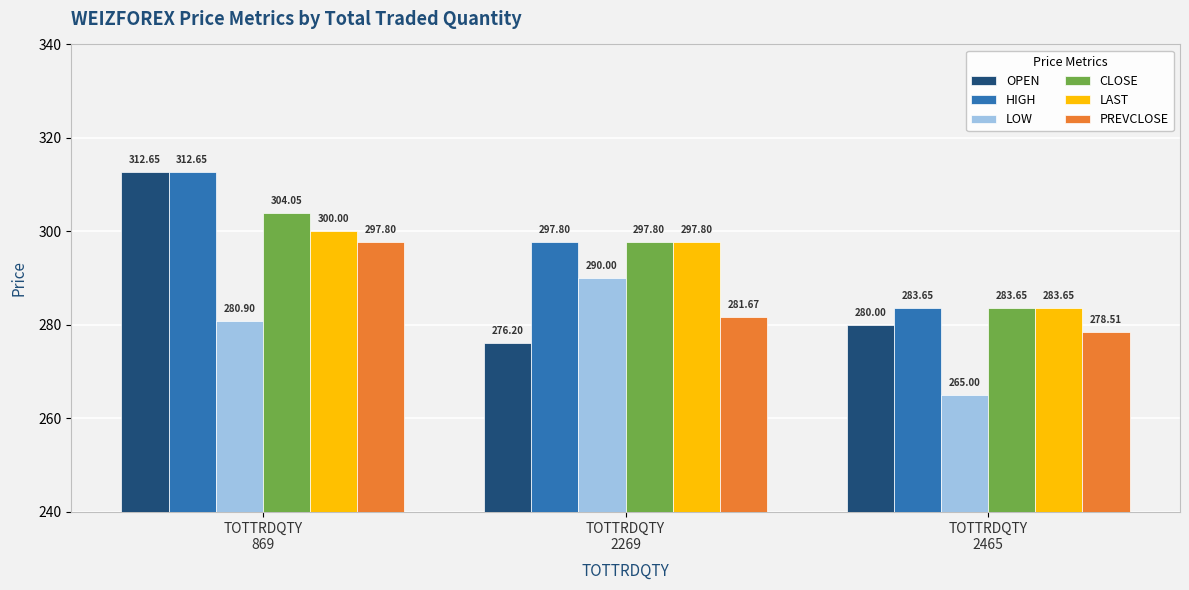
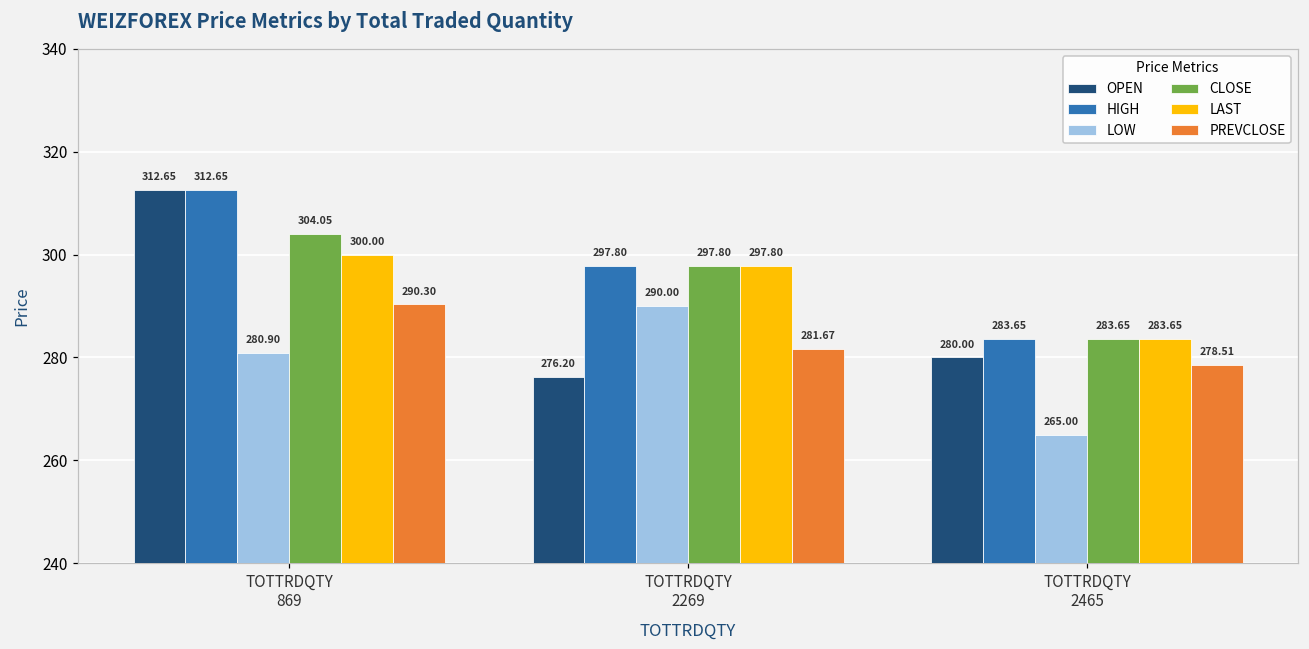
  {
    "OPEN": {
      "TOTTRDQTY 869": 312.65,
      "TOTTRDQTY 2269": 276.20,
      "TOTTRDQTY 2465": 280.00
    },
    "HIGH": {
      "TOTTRDQTY 869": 312.65,
      "TOTTRDQTY 2269": 297.80,
      "TOTTRDQTY 2465": 283.65
    },
    "LOW": {
      "TOTTRDQTY 869": 280.90,
      "TOTTRDQTY 2269": 290.00,
      "TOTTRDQTY 2465": 265.00
    },
    "CLOSE": {
      "TOTTRDQTY 869": 304.05,
      "TOTTRDQTY 2269": 297.80,
      "TOTTRDQTY 2465": 283.65
    },
    "LAST": {
      "TOTTRDQTY 869": 300.00,
      "TOTTRDQTY 2269": 297.80,
      "TOTTRDQTY 2465": 283.65
    },
    "PREVCLOSE": {
-     "TOTTRDQTY 869": 297.80,
+     "TOTTRDQTY 869": 290.30,
      "TOTTRDQTY 2269": 281.67,
      "TOTTRDQTY 2465": 278.51
    }
  }
